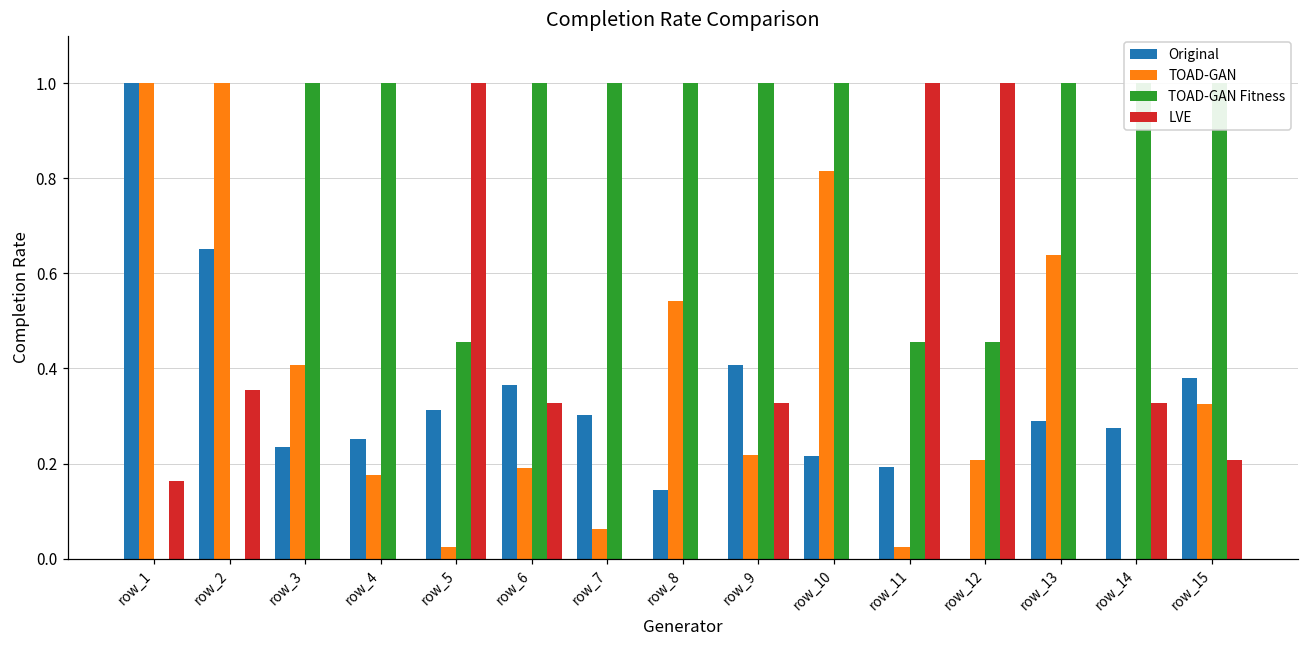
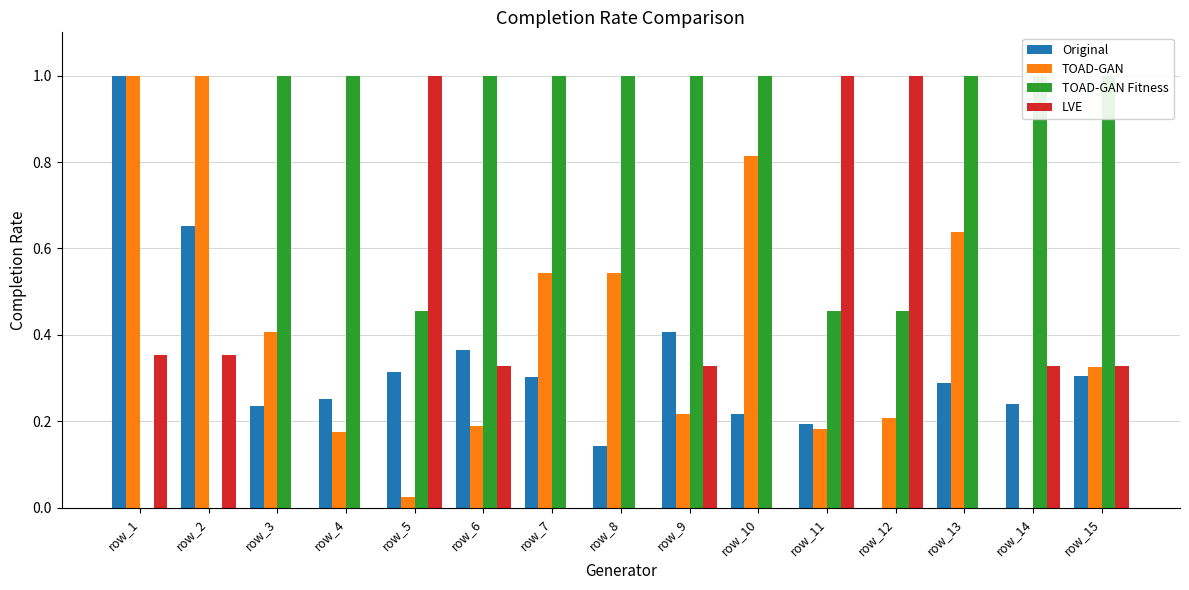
  {
    "Original": {
      "row_1": 1.00,
      "row_2": 0.65,
      "row_3": 0.24,
      "row_4": 0.25,
      "row_5": 0.31,
      "row_6": 0.37,
      "row_7": 0.30,
      "row_8": 0.14,
      "row_9": 0.41,
      "row_10": 0.22,
      "row_11": 0.19,
      "row_12": 0.00,
      "row_13": 0.29,
-     "row_14": 0.28,
-     "row_15": 0.38
+     "row_14": 0.24,
+     "row_15": 0.31
    },
    "TOAD-GAN": {
      "row_1": 1.00,
      "row_2": 1.00,
      "row_3": 0.41,
      "row_4": 0.18,
      "row_5": 0.02,
      "row_6": 0.19,
-     "row_7": 0.06,
+     "row_7": 0.54,
      "row_8": 0.54,
      "row_9": 0.22,
      "row_10": 0.81,
-     "row_11": 0.02,
+     "row_11": 0.18,
      "row_12": 0.21,
      "row_13": 0.64,
      "row_14": 0.00,
      "row_15": 0.33
    },
    "TOAD-GAN Fitness": {
      "row_1": 0.00,
      "row_2": 0.00,
      "row_3": 1.00,
      "row_4": 1.00,
      "row_5": 0.45,
      "row_6": 1.00,
      "row_7": 1.00,
      "row_8": 1.00,
      "row_9": 1.00,
      "row_10": 1.00,
      "row_11": 0.45,
      "row_12": 0.45,
      "row_13": 1.00
    },
    "LVE": {
-     "row_1": 0.16,
+     "row_1": 0.35,
      "row_2": 0.35,
      "row_3": 0.00,
      "row_4": 0.00,
      "row_5": 1.00,
      "row_6": 0.33,
      "row_7": 0.00,
      "row_8": 0.00,
      "row_9": 0.33,
      "row_10": 0.00,
      "row_11": 1.00,
      "row_12": 1.00,
      "row_13": 0.00,
      "row_14": 0.33,
-     "row_15": 0.21
+     "row_15": 0.33
    }
  }
